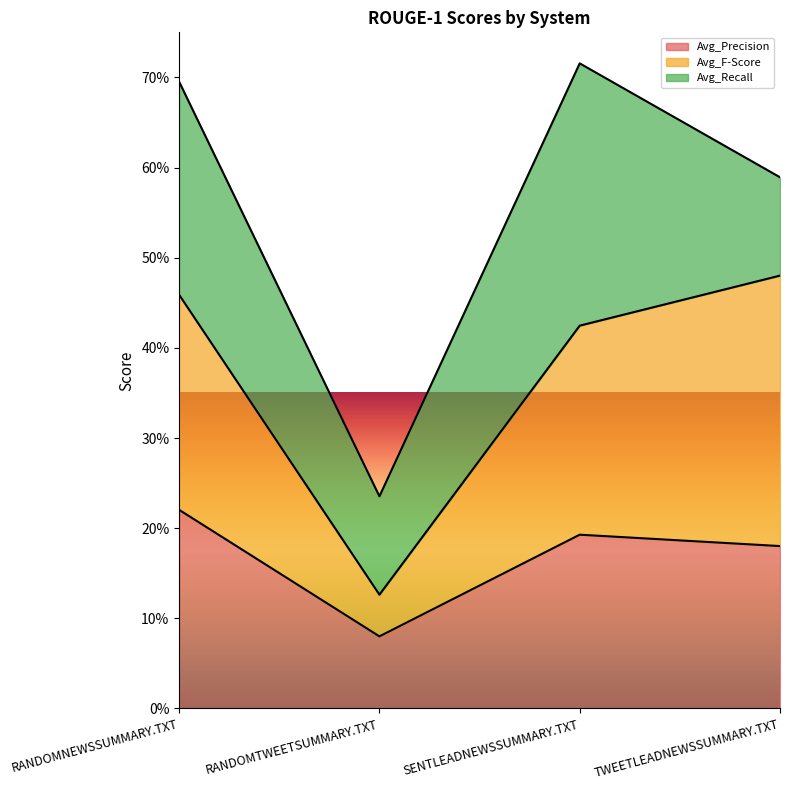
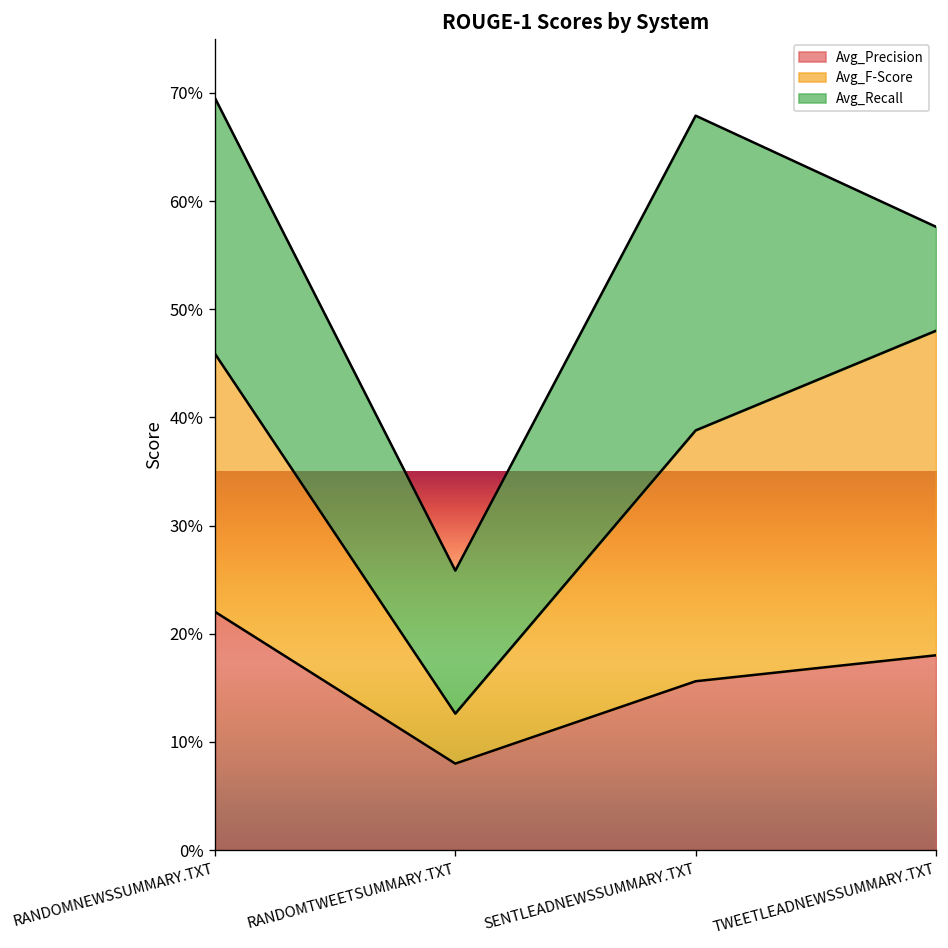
  {
    "Avg_Precision": {
      "RANDOMNEWSSUMMARY.TXT": "22%",
      "RANDOMTWEETSUMMARY.TXT": "8%",
-     "SENTLEADNEWSSUMMARY.TXT": "19%",
+     "SENTLEADNEWSSUMMARY.TXT": "16%",
      "TWEETLEADNEWSSUMMARY.TXT": "18%"
    },
    "Avg_F-Score": {
      "RANDOMNEWSSUMMARY.TXT": "24%",
      "RANDOMTWEETSUMMARY.TXT": "5%",
      "SENTLEADNEWSSUMMARY.TXT": "23%",
      "TWEETLEADNEWSSUMMARY.TXT": "30%"
    },
    "Avg_Recall": {
      "RANDOMNEWSSUMMARY.TXT": "24%",
-     "RANDOMTWEETSUMMARY.TXT": "11%",
+     "RANDOMTWEETSUMMARY.TXT": "13%",
      "SENTLEADNEWSSUMMARY.TXT": "29%",
-     "TWEETLEADNEWSSUMMARY.TXT": "11%"
+     "TWEETLEADNEWSSUMMARY.TXT": "10%"
    }
  }
